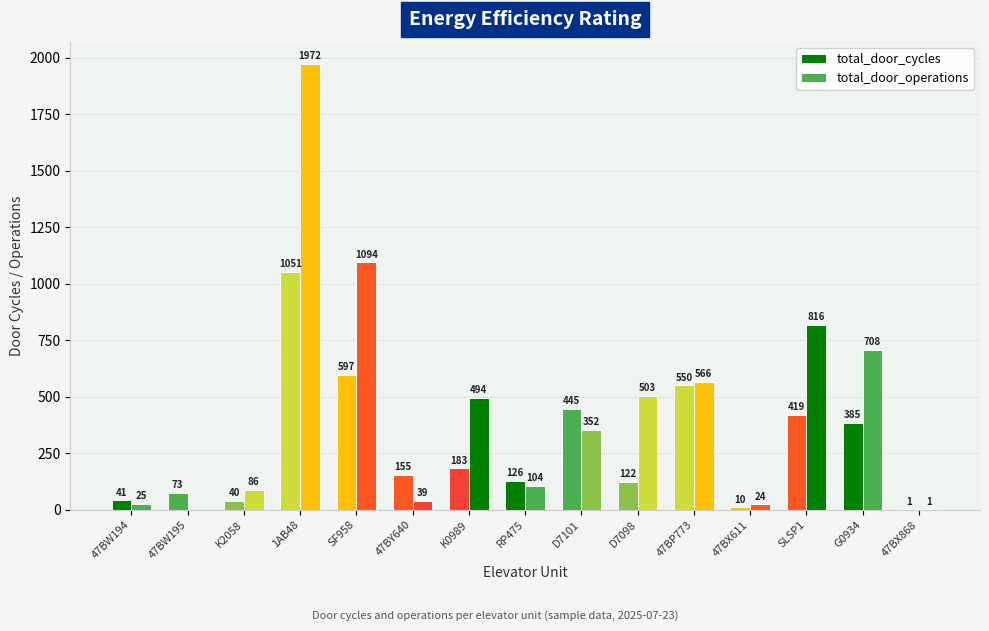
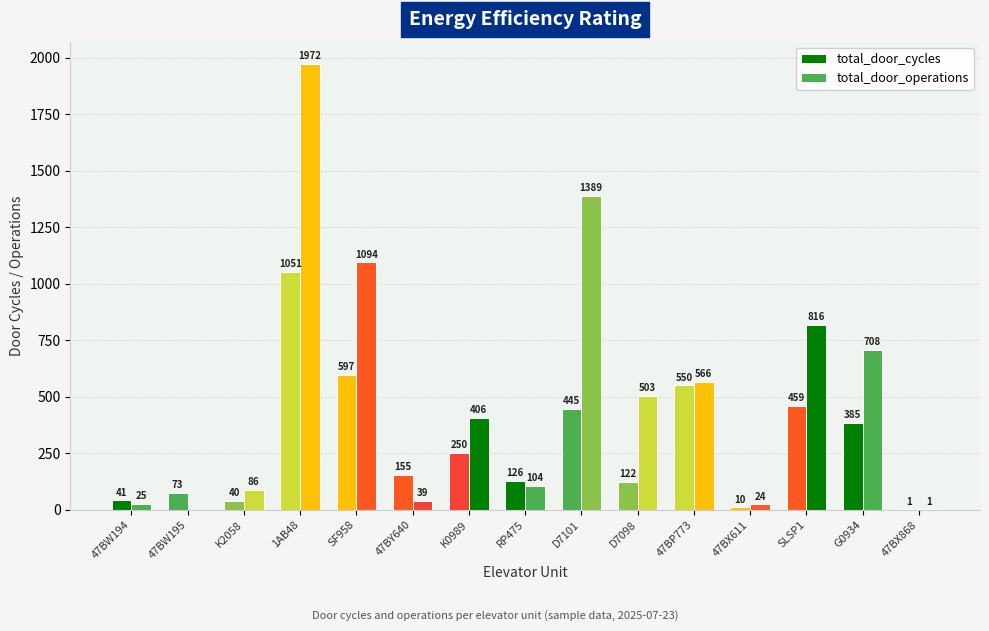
  {
    "total_door_cycles": {
      "47BW194": 41,
      "47BW195": 73,
      "K2058": 40,
      "1AB48": 1051,
      "SF958": 597,
      "47BY640": 155,
-     "K0989": 183,
+     "K0989": 250,
      "RP475": 126,
      "D7101": 445,
      "D7098": 122,
      "47BP773": 550,
      "47BX611": 10,
-     "SLSP1": 419,
+     "SLSP1": 459,
      "G0934": 385,
      "47BX868": 1
    },
    "total_door_operations": {
      "47BW194": 25,
      "K2058": 86,
      "1AB48": 1972,
      "SF958": 1094,
      "47BY640": 39,
-     "K0989": 494,
+     "K0989": 406,
      "RP475": 104,
-     "D7101": 352,
+     "D7101": 1389,
      "D7098": 503,
      "47BP773": 566,
      "47BX611": 24,
      "SLSP1": 816,
      "G0934": 708,
      "47BX868": 1
    }
  }
